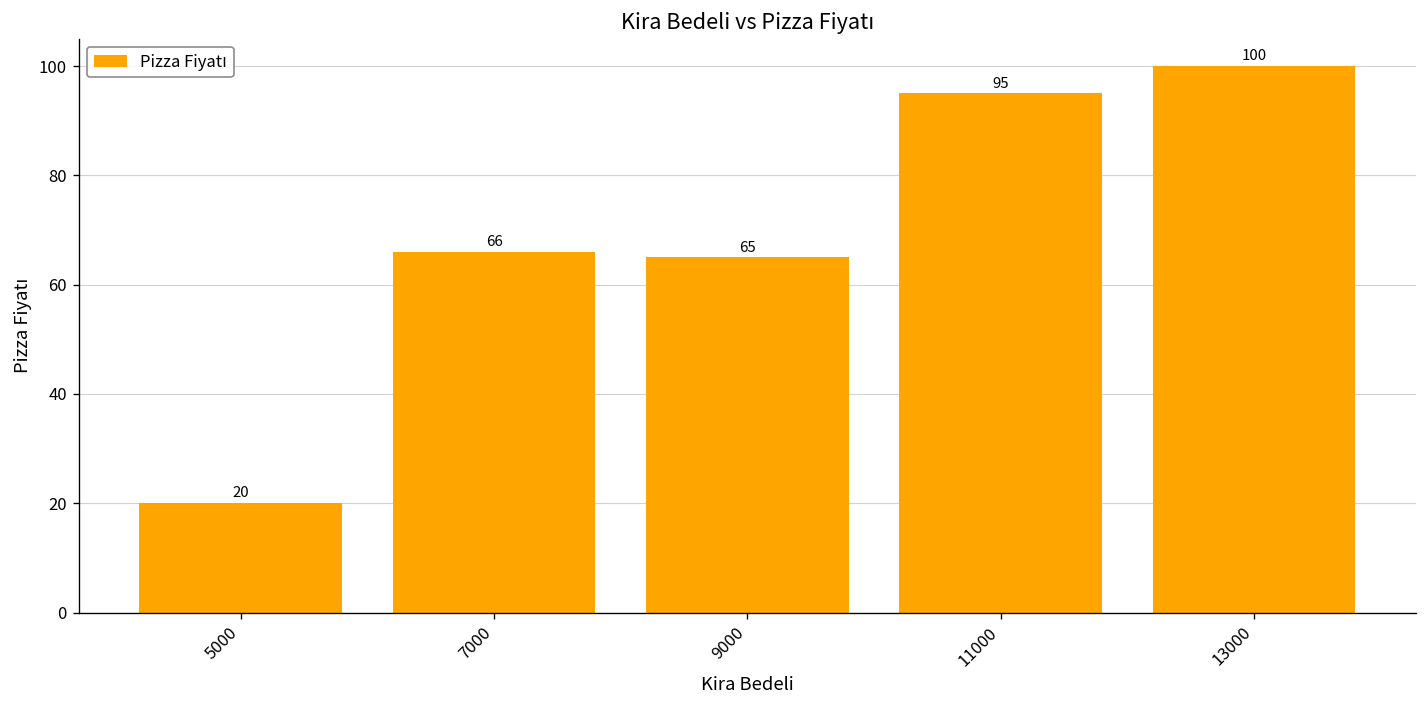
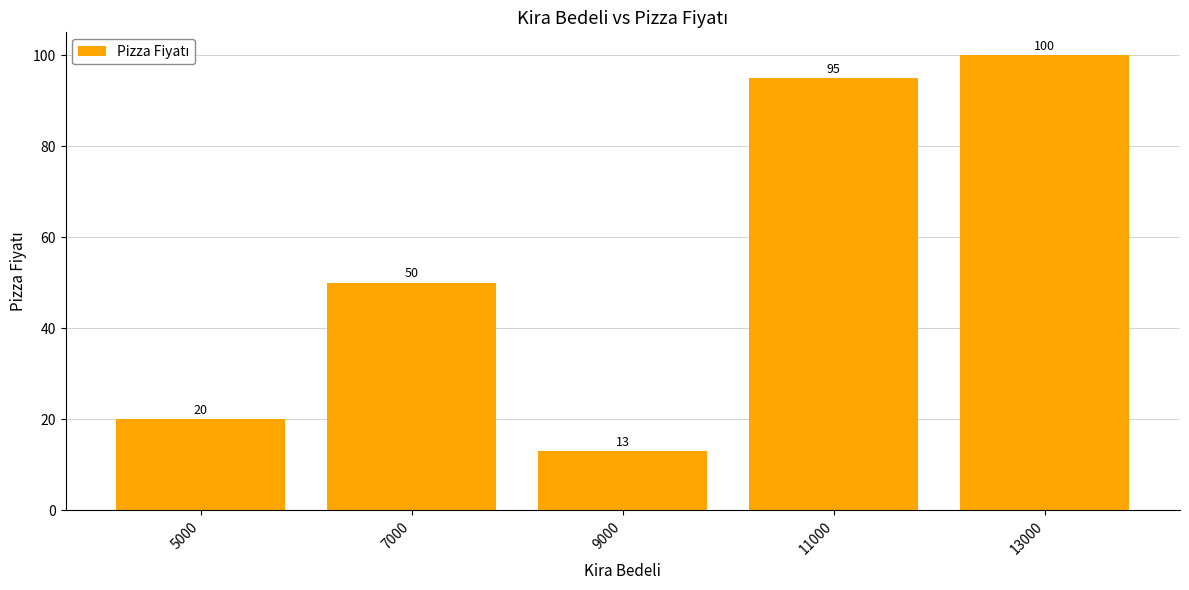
  {
    "5000": 20,
-   "7000": 66,
-   "9000": 65,
+   "7000": 50,
+   "9000": 13,
    "11000": 95,
    "13000": 100
  }
